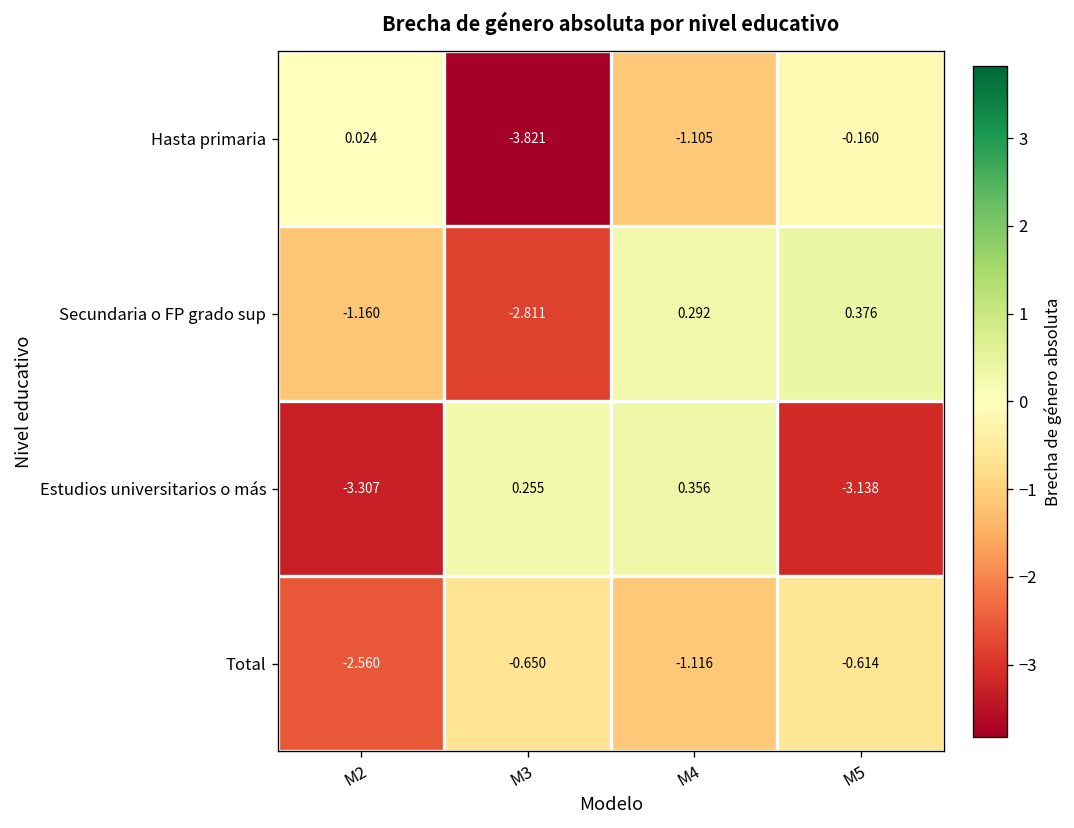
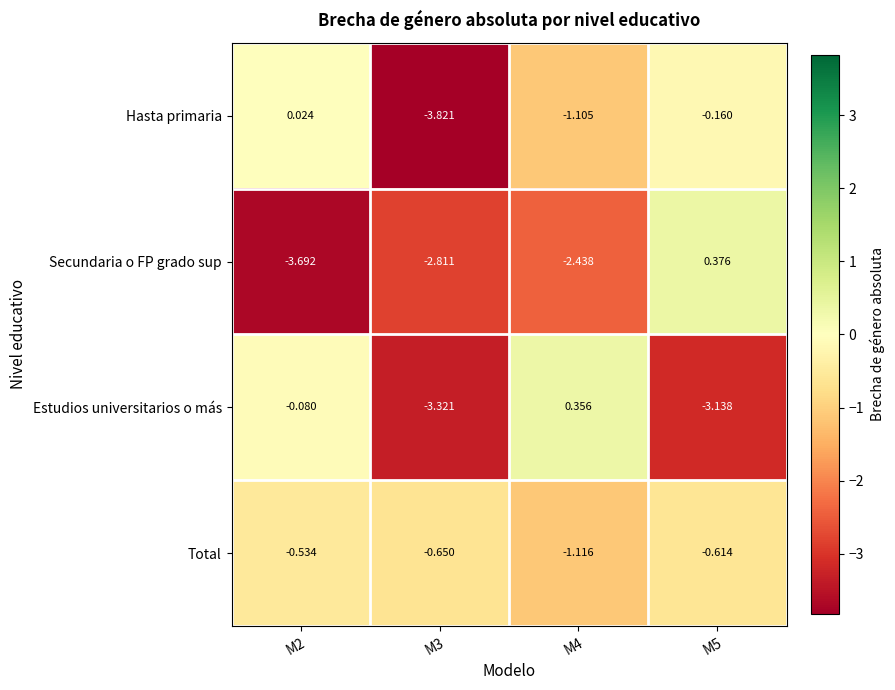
  {
    "Hasta primaria": {
      "M2": 0.024,
      "M3": -3.821,
      "M4": -1.105,
      "M5": -0.160
    },
    "Secundaria o FP grado sup": {
-     "M2": -1.160,
+     "M2": -3.692,
      "M3": -2.811,
-     "M4": 0.292,
+     "M4": -2.438,
      "M5": 0.376
    },
    "Estudios universitarios o más": {
-     "M2": -3.307,
-     "M3": 0.255,
+     "M2": -0.080,
+     "M3": -3.321,
      "M4": 0.356,
      "M5": -3.138
    },
    "Total": {
-     "M2": -2.560,
+     "M2": -0.534,
      "M3": -0.650,
      "M4": -1.116,
      "M5": -0.614
    }
  }
